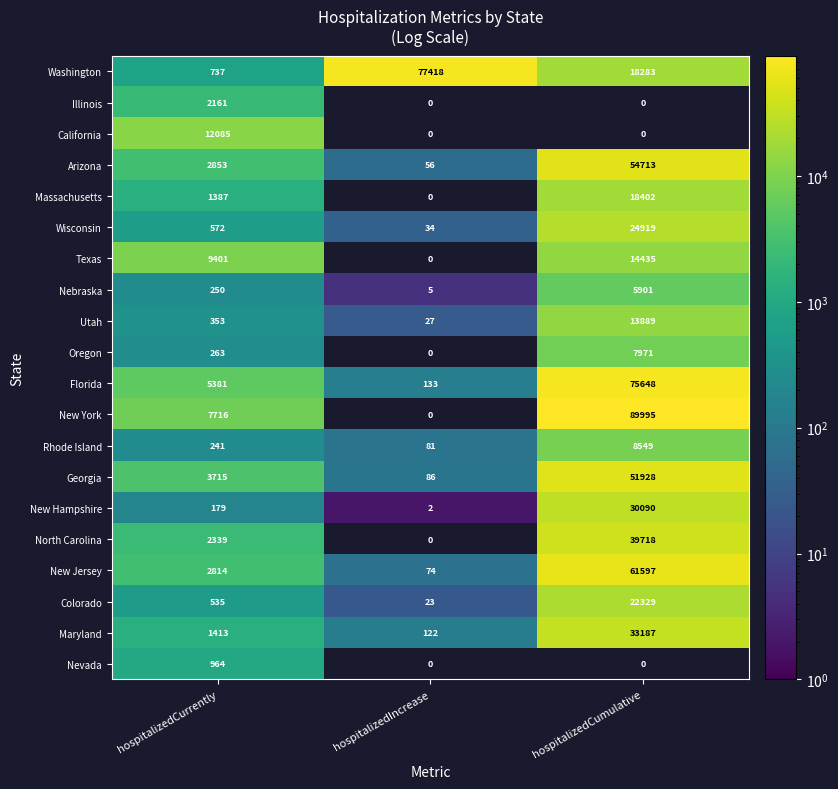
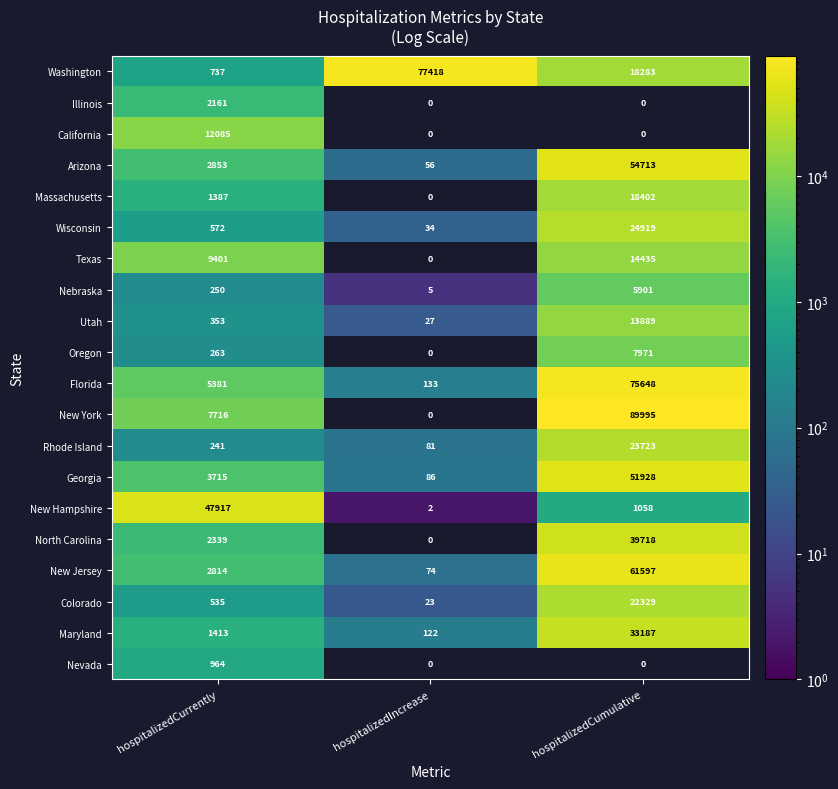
  {
    "Washington": {
      "hospitalizedCurrently": 737,
      "hospitalizedIncrease": 77418,
      "hospitalizedCumulative": 18283
    },
    "Illinois": {
      "hospitalizedCurrently": 2161,
      "hospitalizedIncrease": 0,
      "hospitalizedCumulative": 0
    },
    "California": {
      "hospitalizedCurrently": 12085,
      "hospitalizedIncrease": 0,
      "hospitalizedCumulative": 0
    },
    "Arizona": {
      "hospitalizedCurrently": 2853,
      "hospitalizedIncrease": 56,
      "hospitalizedCumulative": 54713
    },
    "Massachusetts": {
      "hospitalizedCurrently": 1387,
      "hospitalizedIncrease": 0,
      "hospitalizedCumulative": 18402
    },
    "Wisconsin": {
      "hospitalizedCurrently": 572,
      "hospitalizedIncrease": 34,
      "hospitalizedCumulative": 24919
    },
    "Texas": {
      "hospitalizedCurrently": 9401,
      "hospitalizedIncrease": 0,
      "hospitalizedCumulative": 14435
    },
    "Nebraska": {
      "hospitalizedCurrently": 250,
      "hospitalizedIncrease": 5,
      "hospitalizedCumulative": 5901
    },
    "Utah": {
      "hospitalizedCurrently": 353,
      "hospitalizedIncrease": 27,
      "hospitalizedCumulative": 13889
    },
    "Oregon": {
      "hospitalizedCurrently": 263,
      "hospitalizedIncrease": 0,
      "hospitalizedCumulative": 7971
    },
    "Florida": {
      "hospitalizedCurrently": 5381,
      "hospitalizedIncrease": 133,
      "hospitalizedCumulative": 75648
    },
    "New York": {
      "hospitalizedCurrently": 7716,
      "hospitalizedIncrease": 0,
      "hospitalizedCumulative": 89995
    },
    "Rhode Island": {
      "hospitalizedCurrently": 241,
      "hospitalizedIncrease": 81,
-     "hospitalizedCumulative": 8549
+     "hospitalizedCumulative": 23723
    },
    "Georgia": {
      "hospitalizedCurrently": 3715,
      "hospitalizedIncrease": 86,
      "hospitalizedCumulative": 51928
    },
    "New Hampshire": {
-     "hospitalizedCurrently": 179,
+     "hospitalizedCurrently": 47917,
      "hospitalizedIncrease": 2,
-     "hospitalizedCumulative": 30090
+     "hospitalizedCumulative": 1058
    },
    "North Carolina": {
      "hospitalizedCurrently": 2339,
      "hospitalizedIncrease": 0,
      "hospitalizedCumulative": 39718
    },
    "New Jersey": {
      "hospitalizedCurrently": 2814,
      "hospitalizedIncrease": 74,
      "hospitalizedCumulative": 61597
    },
    "Colorado": {
      "hospitalizedCurrently": 535,
      "hospitalizedIncrease": 23,
      "hospitalizedCumulative": 22329
    },
    "Maryland": {
      "hospitalizedCurrently": 1413,
      "hospitalizedIncrease": 122,
      "hospitalizedCumulative": 33187
    },
    "Nevada": {
      "hospitalizedCurrently": 964,
      "hospitalizedIncrease": 0,
      "hospitalizedCumulative": 0
    }
  }
